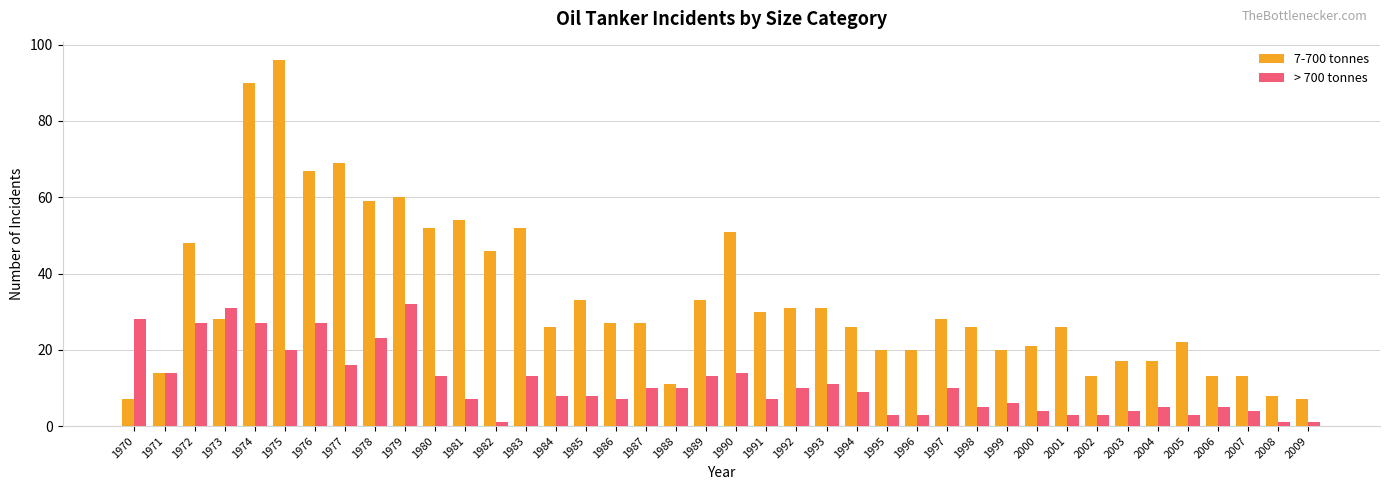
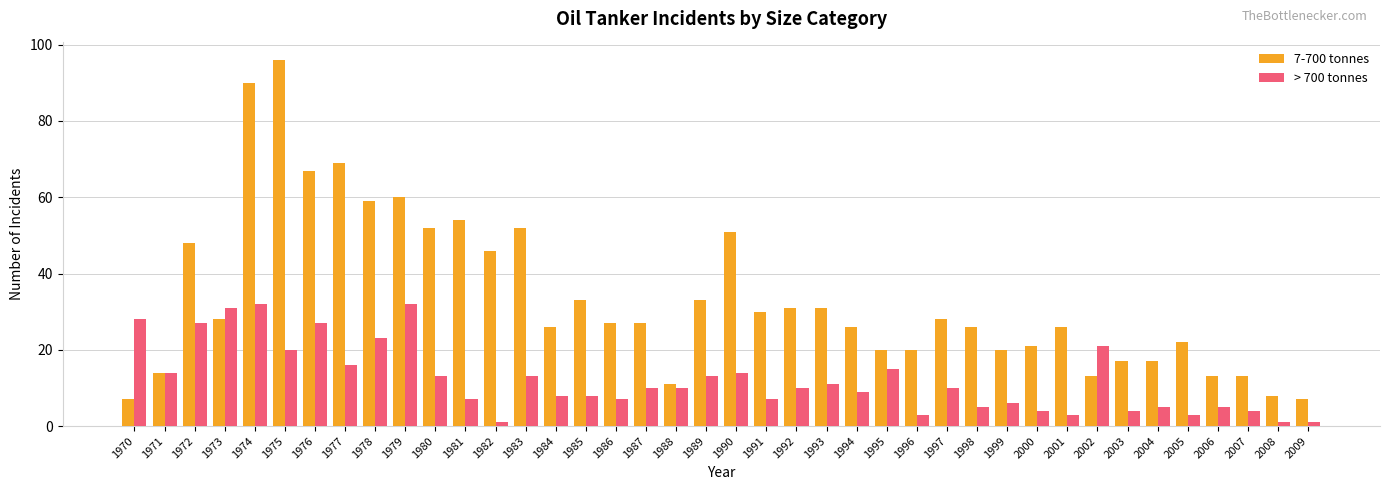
  {
    "7-700 tonnes": {
      "1970": 7,
      "1971": 14,
      "1972": 48,
      "1973": 28,
      "1974": 90,
      "1975": 96,
      "1976": 67,
      "1977": 69,
      "1978": 59,
      "1979": 60,
      "1980": 52,
      "1981": 54,
      "1982": 46,
      "1983": 52,
      "1984": 26,
      "1985": 33,
      "1986": 27,
      "1987": 27,
      "1988": 11,
      "1989": 33,
      "1990": 51,
      "1991": 30,
      "1992": 31,
      "1993": 31,
      "1994": 26,
      "1995": 20,
      "1996": 20,
      "1997": 28,
      "1998": 26,
      "1999": 20,
      "2000": 21,
      "2001": 26,
      "2002": 13,
      "2003": 17,
      "2004": 17,
      "2005": 22,
      "2006": 13,
      "2007": 13,
      "2008": 8,
      "2009": 7
    },
    "> 700 tonnes": {
      "1970": 28,
      "1971": 14,
      "1972": 27,
      "1973": 31,
-     "1974": 27,
+     "1974": 32,
      "1975": 20,
      "1976": 27,
      "1977": 16,
      "1978": 23,
      "1979": 32,
      "1980": 13,
      "1981": 7,
      "1982": 1,
      "1983": 13,
      "1984": 8,
      "1985": 8,
      "1986": 7,
      "1987": 10,
      "1988": 10,
      "1989": 13,
      "1990": 14,
      "1991": 7,
      "1992": 10,
      "1993": 11,
      "1994": 9,
-     "1995": 3,
+     "1995": 15,
      "1996": 3,
      "1997": 10,
      "1998": 5,
      "1999": 6,
      "2000": 4,
      "2001": 3,
-     "2002": 3,
+     "2002": 21,
      "2003": 4,
      "2004": 5,
      "2005": 3,
      "2006": 5,
      "2007": 4,
      "2008": 1,
      "2009": 1
    }
  }
